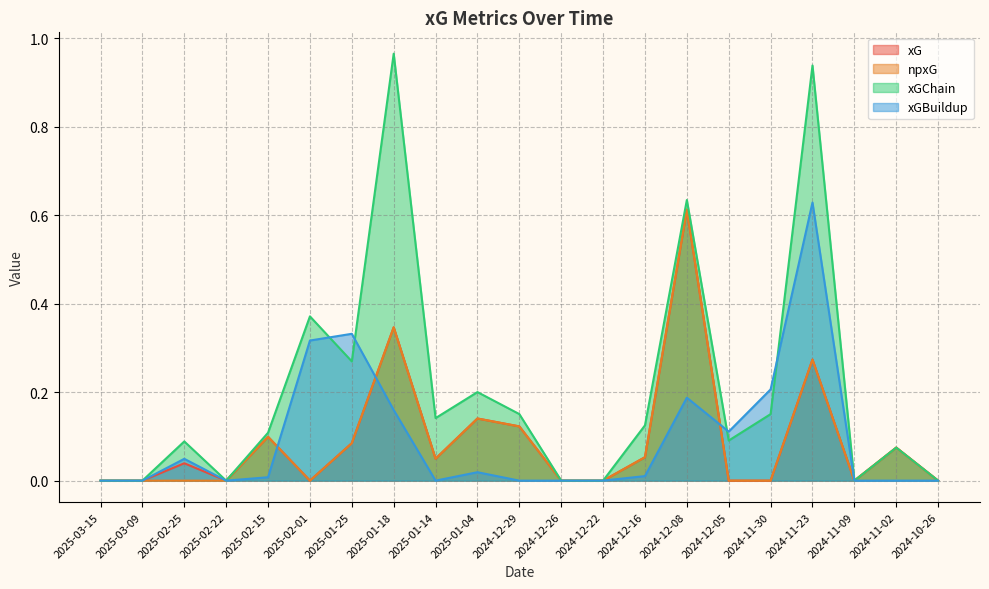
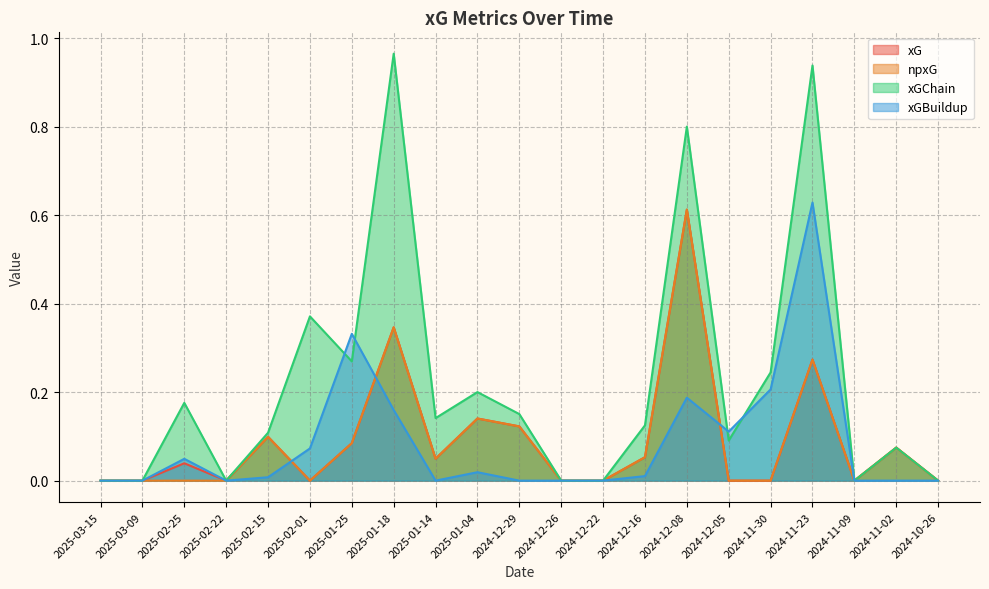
  {
    "xGChain": {
-     "2025-02-25": 0.09,
+     "2025-02-25": 0.18,
      "2025-02-15": 0.11,
      "2025-02-01": 0.37,
      "2025-01-25": 0.27,
      "2025-01-18": 0.97,
      "2025-01-14": 0.14,
      "2025-01-04": 0.20,
      "2024-12-29": 0.15,
      "2024-12-16": 0.13,
-     "2024-12-08": 0.63,
+     "2024-12-08": 0.80,
      "2024-12-05": 0.09,
-     "2024-11-30": 0.15,
+     "2024-11-30": 0.24,
      "2024-11-23": 0.94
    },
    "xGBuildup": {
      "2025-02-25": 0.05,
      "2025-02-15": 0.01,
-     "2025-02-01": 0.32,
+     "2025-02-01": 0.07,
      "2025-01-25": 0.33,
      "2025-01-18": 0.16,
      "2025-01-14": 0.00,
      "2025-01-04": 0.02,
      "2024-12-29": 0.00,
      "2024-12-16": 0.01,
      "2024-12-08": 0.19,
      "2024-12-05": 0.11,
      "2024-11-30": 0.21,
      "2024-11-23": 0.63,
      "2024-11-02": 0.00
    }
  }
